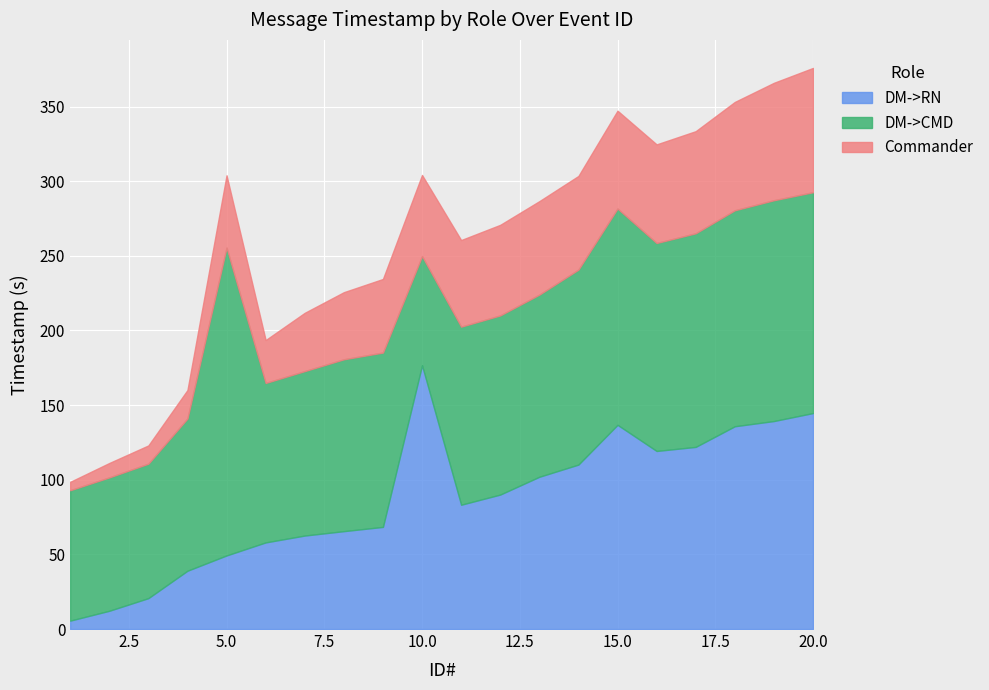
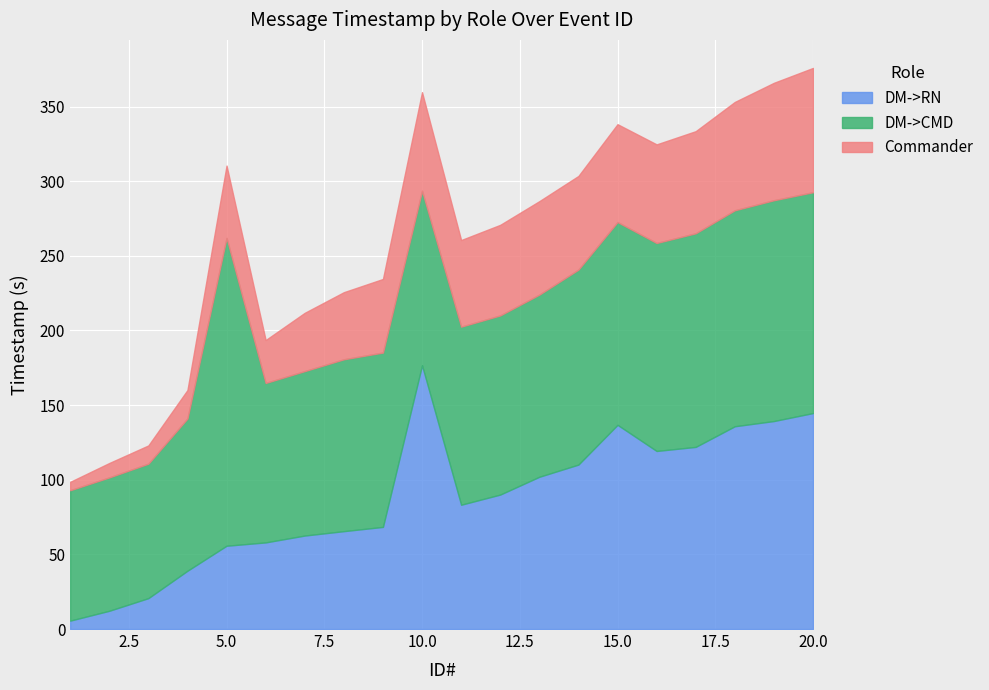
  {
    "DM->RN": {
-     "5.0": 49,
+     "5.0": 56,
      "10.0": 177,
      "15.0": 137,
      "20.0": 145
    },
    "DM->CMD": {
      "5.0": 206,
-     "10.0": 73,
-     "15.0": 145,
+     "10.0": 117,
+     "15.0": 136,
      "20.0": 148
    },
    "Commander": {
      "5.0": 48,
-     "10.0": 54,
+     "10.0": 66,
      "15.0": 66,
      "20.0": 83
    }
  }
